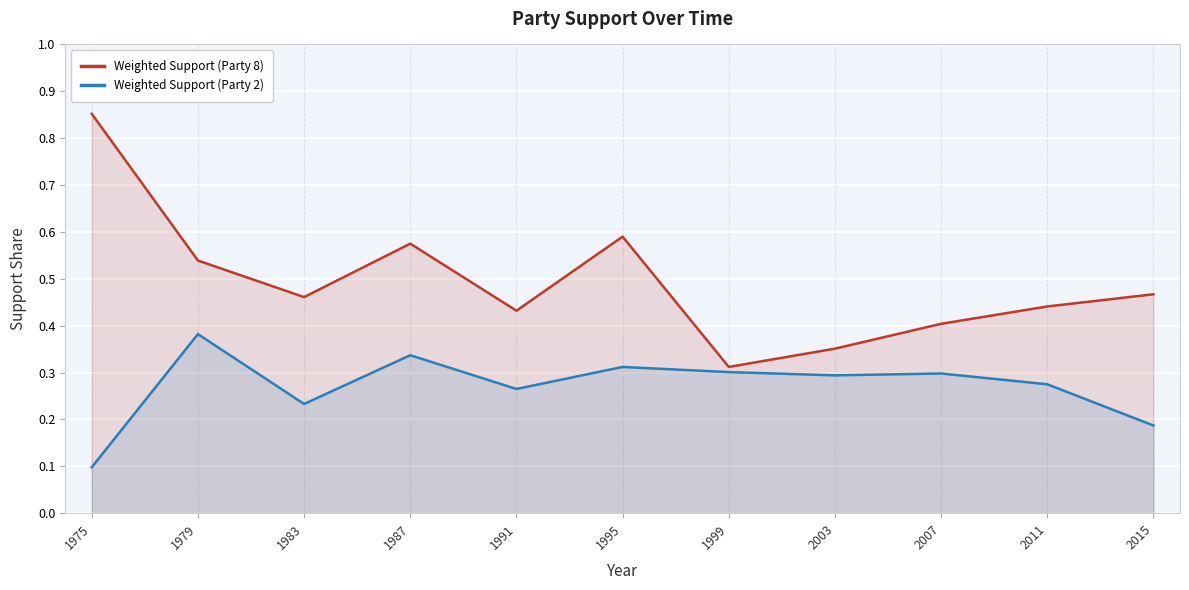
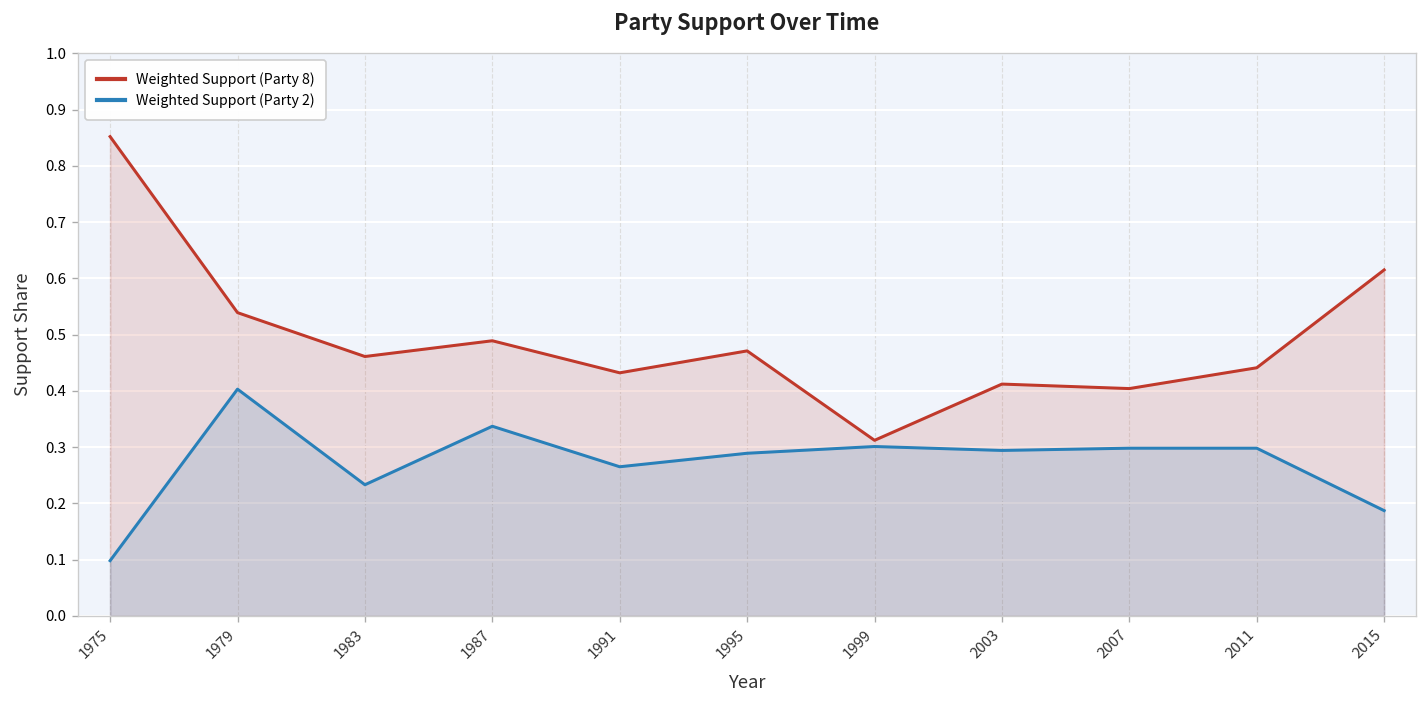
  {
    "Weighted Support (Party 8)": {
      "1975": 0.85,
      "1979": 0.54,
      "1983": 0.46,
-     "1987": 0.58,
+     "1987": 0.49,
      "1991": 0.43,
-     "1995": 0.59,
+     "1995": 0.47,
      "1999": 0.31,
-     "2003": 0.35,
+     "2003": 0.41,
      "2007": 0.40,
      "2011": 0.44,
-     "2015": 0.47
+     "2015": 0.62
    },
    "Weighted Support (Party 2)": {
      "1975": 0.10,
-     "1979": 0.38,
+     "1979": 0.40,
      "1983": 0.23,
      "1987": 0.34,
      "1991": 0.27,
-     "1995": 0.31,
+     "1995": 0.29,
      "1999": 0.30,
      "2003": 0.29,
      "2007": 0.30,
-     "2011": 0.28,
+     "2011": 0.30,
      "2015": 0.19
    }
  }
